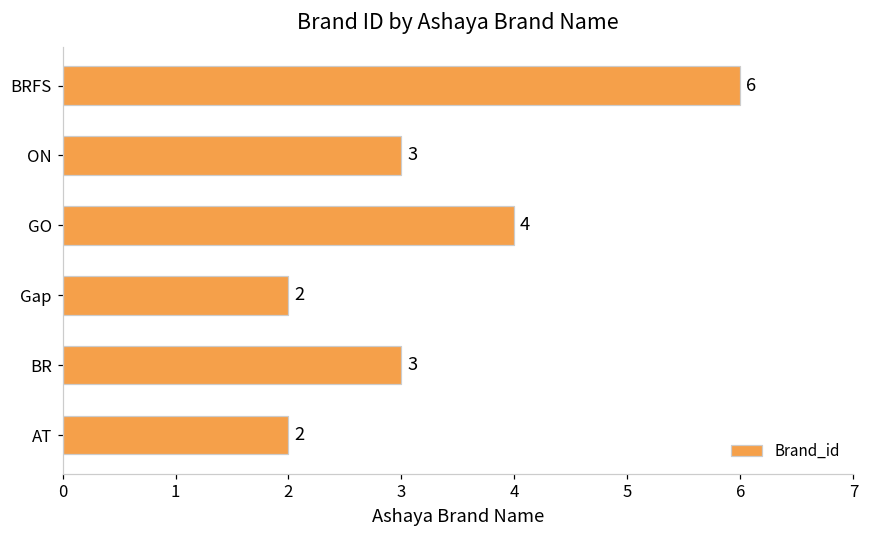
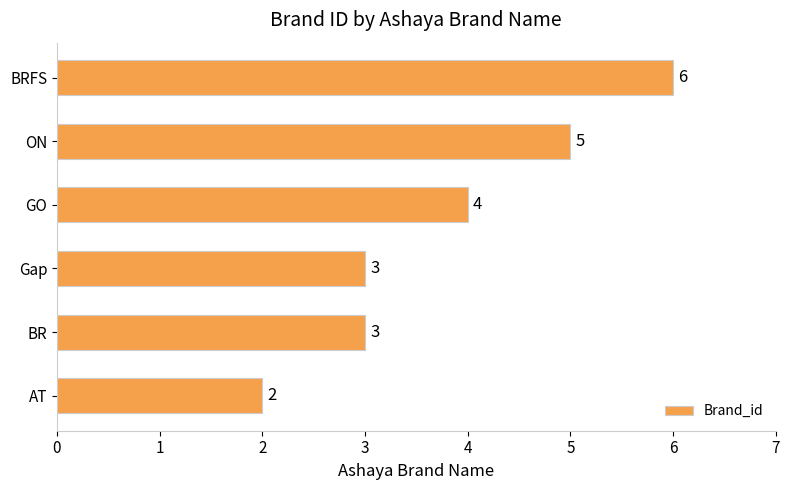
  {
    "BRFS": 6,
-   "ON": 3,
+   "ON": 5,
    "GO": 4,
-   "Gap": 2,
+   "Gap": 3,
    "BR": 3,
    "AT": 2
  }
